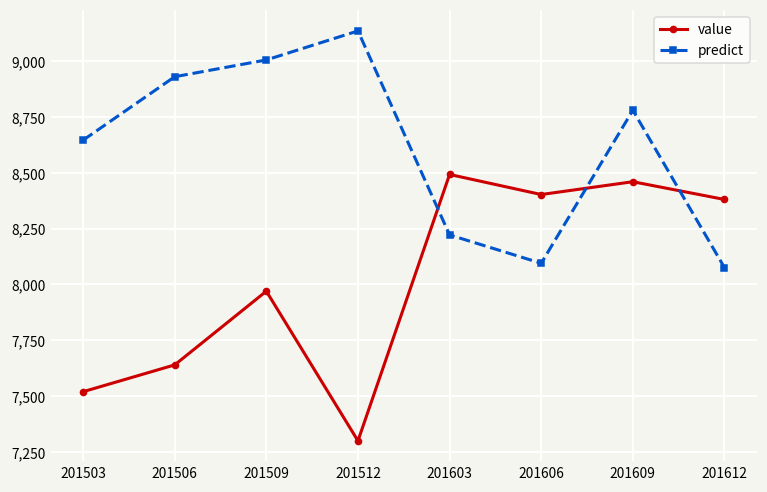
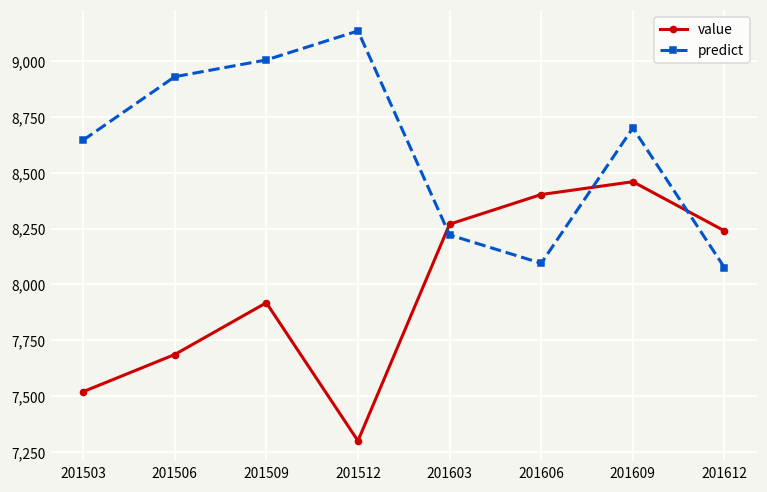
  {
    "value": {
      "201503": "7,520",
-     "201506": "7,640",
-     "201509": "7,970",
+     "201506": "7,690",
+     "201509": "7,920",
      "201512": "7,300",
-     "201603": "8,490",
+     "201603": "8,270",
      "201606": "8,400",
      "201609": "8,460",
-     "201612": "8,380"
+     "201612": "8,240"
    },
    "predict": {
      "201503": "8,650",
      "201506": "8,930",
      "201509": "9,010",
      "201512": "9,130",
      "201603": "8,220",
      "201606": "8,100",
-     "201609": "8,780",
+     "201609": "8,700",
      "201612": "8,080"
    }
  }
